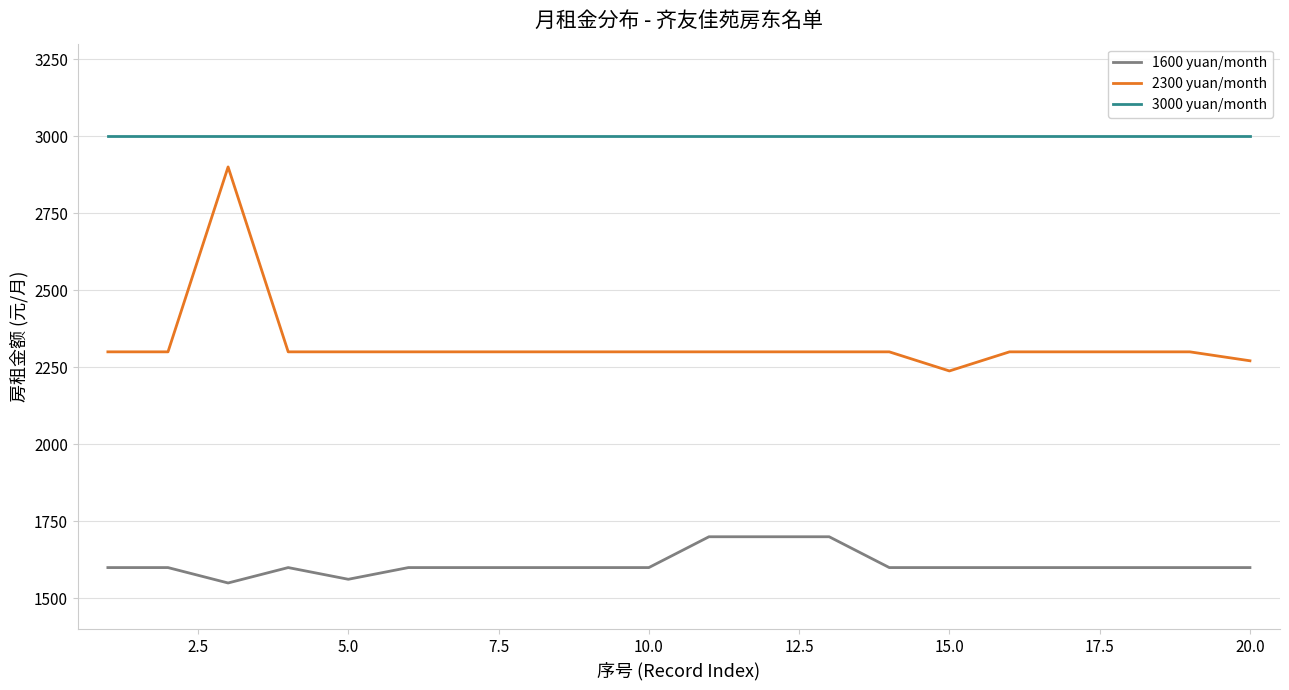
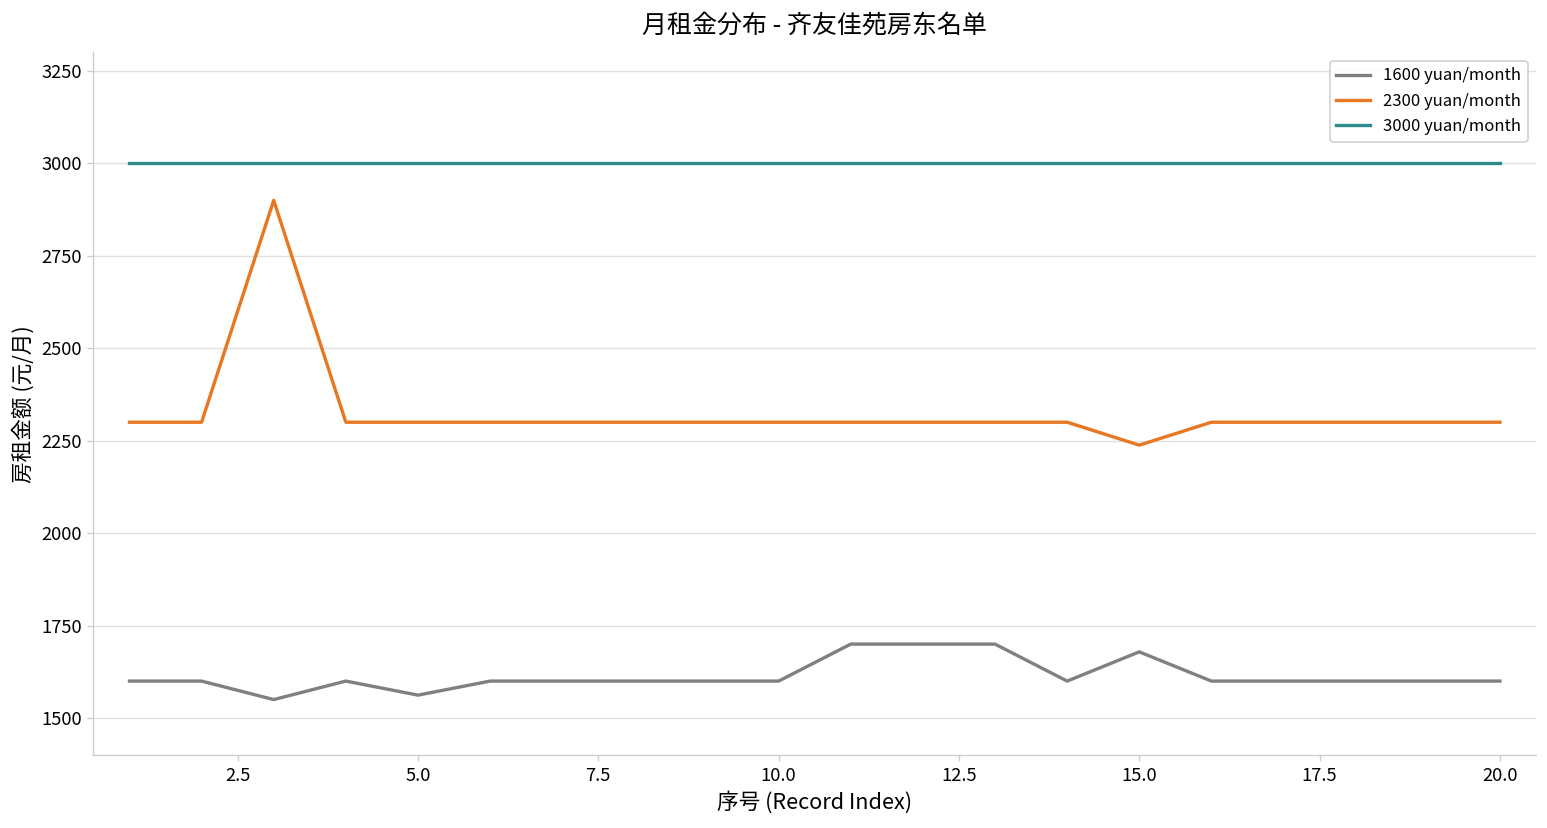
  {
    "1600 yuan/month": {
      "5.0": 1560,
      "10.0": 1600,
-     "15.0": 1600,
+     "15.0": 1680,
      "20.0": 1600
    },
    "2300 yuan/month": {
      "5.0": 2300,
      "10.0": 2300,
      "15.0": 2240,
-     "20.0": 2270
+     "20.0": 2300
    },
    "3000 yuan/month": {
      "5.0": 3000,
      "10.0": 3000,
      "15.0": 3000,
      "20.0": 3000
    }
  }
